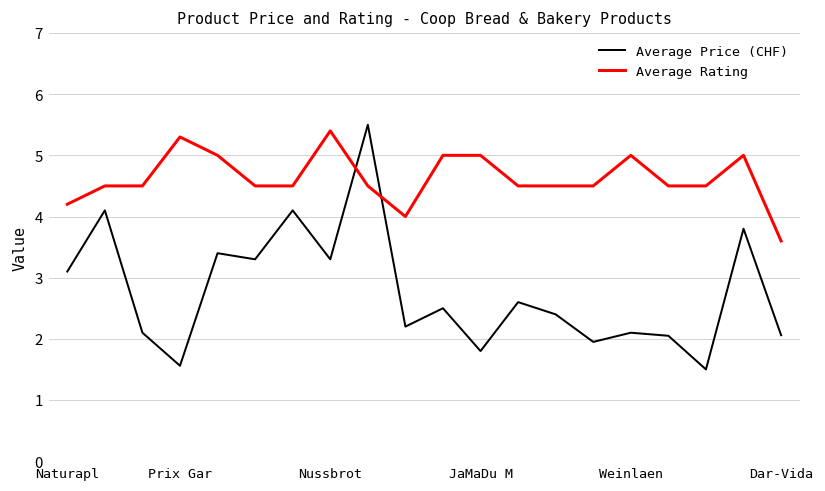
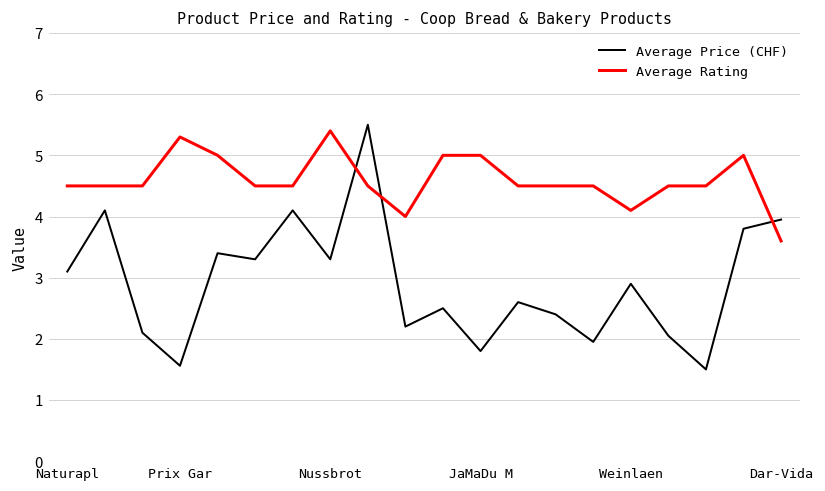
  {
    "Average Price (CHF)": {
      "Naturapl": 3.1,
      "Prix Gar": 1.6,
      "Nussbrot": 3.3,
      "JaMaDu M": 1.8,
-     "Weinlaen": 2.1,
-     "Dar-Vida": 2.1
+     "Weinlaen": 2.9,
+     "Dar-Vida": 4.0
    },
    "Average Rating": {
-     "Naturapl": 4.2,
+     "Naturapl": 4.5,
      "Prix Gar": 5.3,
      "Nussbrot": 5.4,
      "JaMaDu M": 5.0,
-     "Weinlaen": 5.0,
+     "Weinlaen": 4.1,
      "Dar-Vida": 3.6
    }
  }
